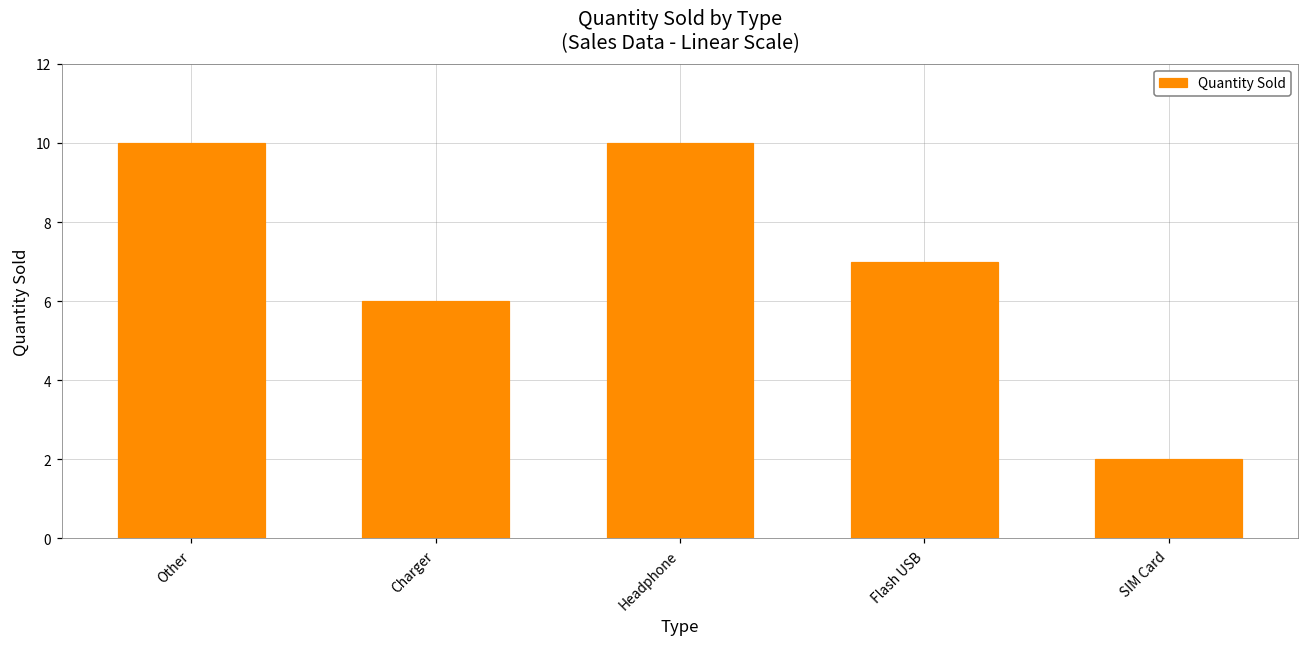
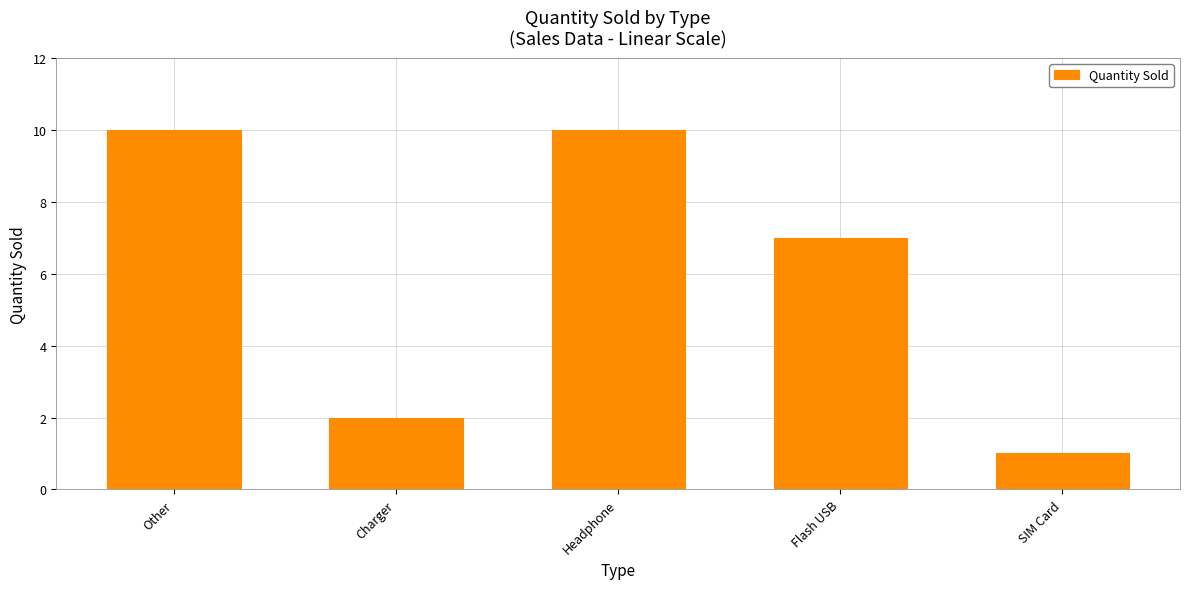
  {
    "Other": 10,
-   "Charger": 6,
+   "Charger": 2,
    "Headphone": 10,
    "Flash USB": 7,
-   "SIM Card": 2
+   "SIM Card": 1
  }
